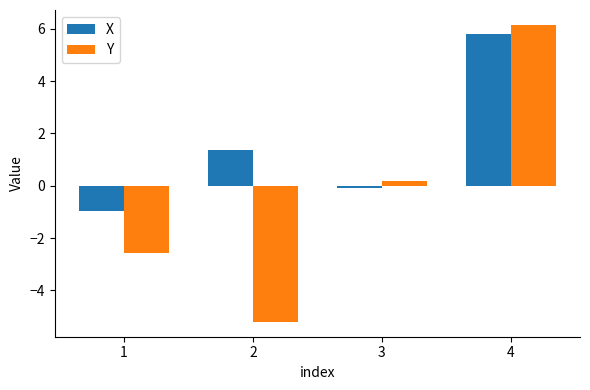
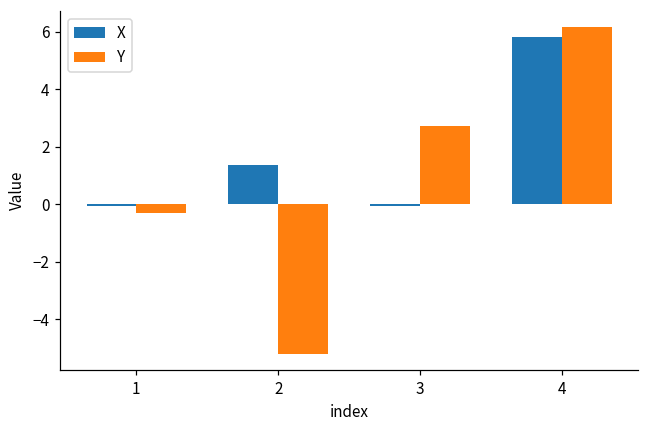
  {
    "X": {
-     "1": -1.0,
+     "1": -0.1,
      "2": 1.4,
      "4": 5.8
    },
    "Y": {
-     "1": -2.6,
+     "1": -0.3,
      "2": -5.2,
-     "3": 0.2,
+     "3": 2.7,
      "4": 6.2
    }
  }
